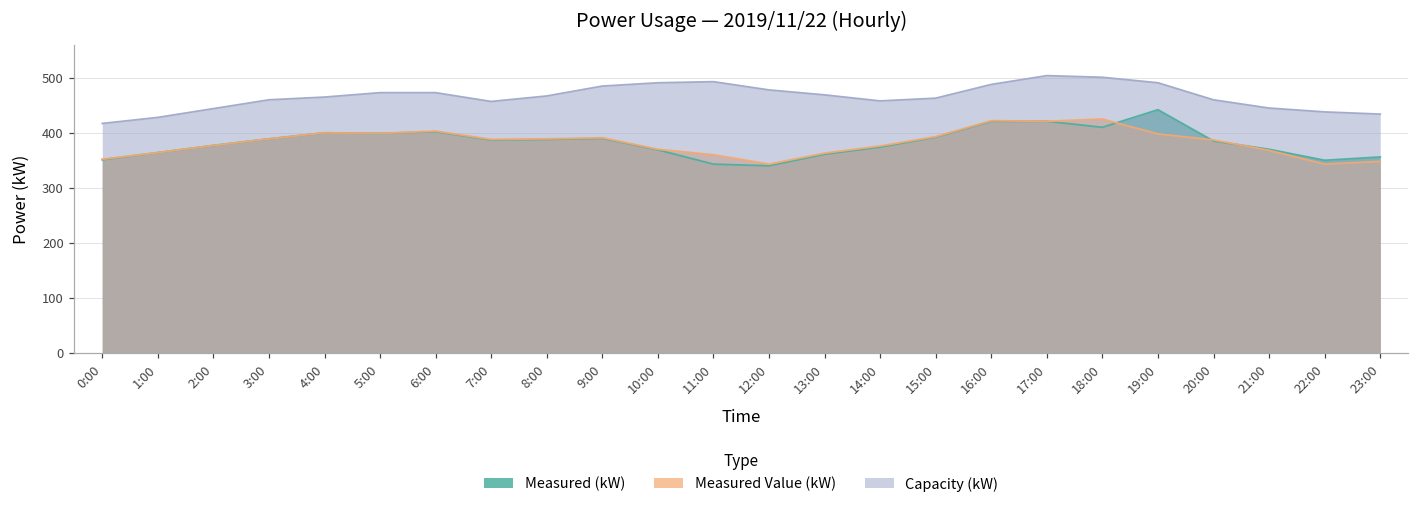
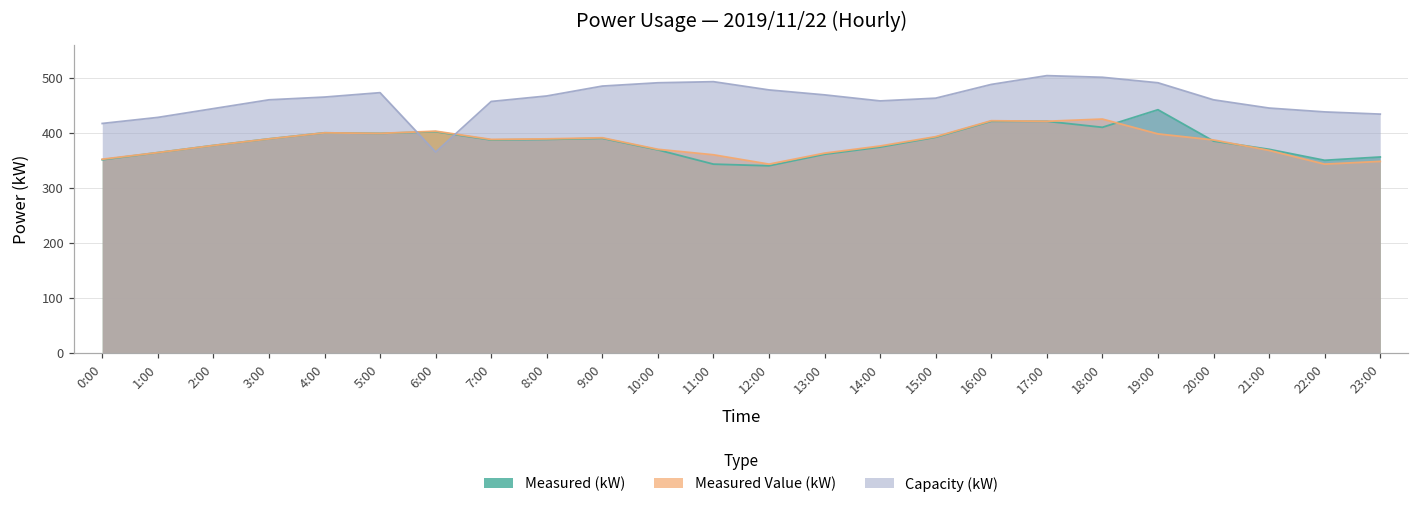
  {
    "Measured (kW)": {
      "11:00": 340,
      "18:00": 410,
      "19:00": 440,
      "22:00": 350,
      "23:00": 360
    },
    "Measured Value (kW)": {
      "11:00": 360,
      "18:00": 430,
      "19:00": 400,
      "22:00": 340,
      "23:00": 350
    },
    "Capacity (kW)": {
      "0:00": 420,
      "1:00": 430,
      "2:00": 440,
      "3:00": 460,
      "4:00": 470,
      "5:00": 470,
-     "6:00": 470,
+     "6:00": 370,
      "7:00": 460,
      "8:00": 470,
      "9:00": 490,
      "10:00": 490,
      "11:00": 490,
      "12:00": 480,
      "13:00": 470,
      "14:00": 460,
      "15:00": 460,
      "16:00": 490,
      "17:00": 500,
      "18:00": 500,
      "19:00": 490,
      "20:00": 460,
      "21:00": 450,
      "22:00": 440,
      "23:00": 430
    }
  }
